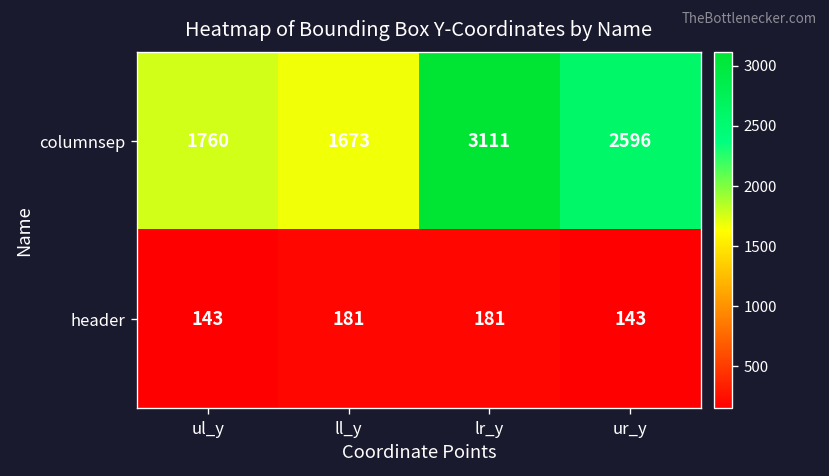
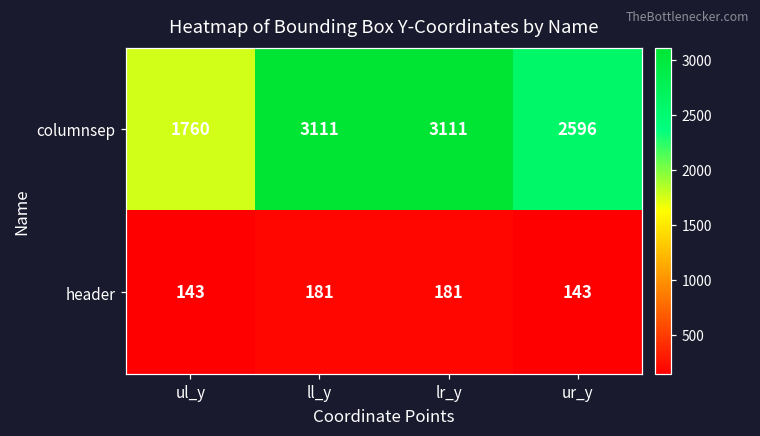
  {
    "columnsep": {
      "ul_y": 1760,
-     "ll_y": 1673,
+     "ll_y": 3111,
      "lr_y": 3111,
      "ur_y": 2596
    },
    "header": {
      "ul_y": 143,
      "ll_y": 181,
      "lr_y": 181,
      "ur_y": 143
    }
  }
